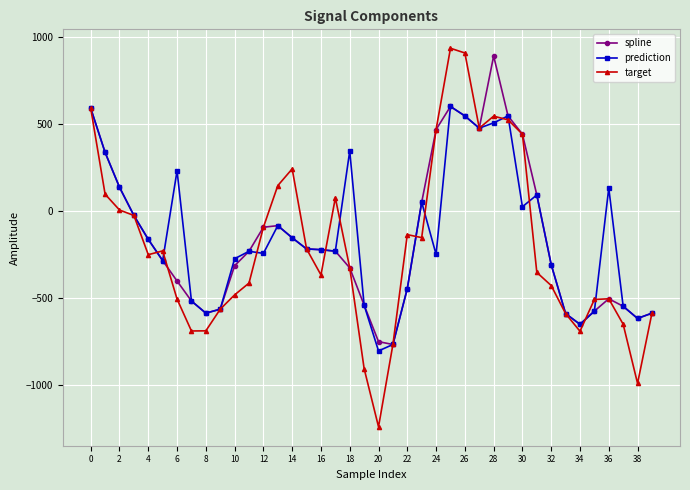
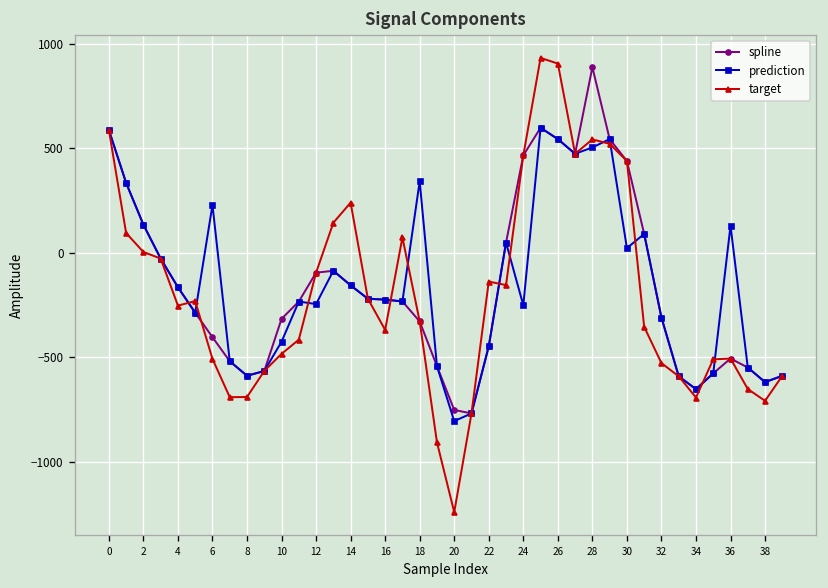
  {
    "spline": {
      "6": -400,
      "10": -320,
      "20": -750,
      "28": 890
    },
    "prediction": {
      "6": 230,
-     "10": -280,
+     "10": -430,
      "12": -250,
      "18": 340,
      "20": -810,
      "24": -250,
      "28": 500,
      "30": 20,
      "36": 130
    },
    "target": {
      "2": 0,
      "4": -250,
      "6": -510,
      "8": -690,
      "10": -480,
      "14": 240,
      "16": -370,
      "20": -1240,
      "22": -140,
      "26": 910,
      "28": 540,
-     "32": -430,
+     "32": -530,
      "34": -690,
-     "38": -990
+     "38": -710
    }
  }
